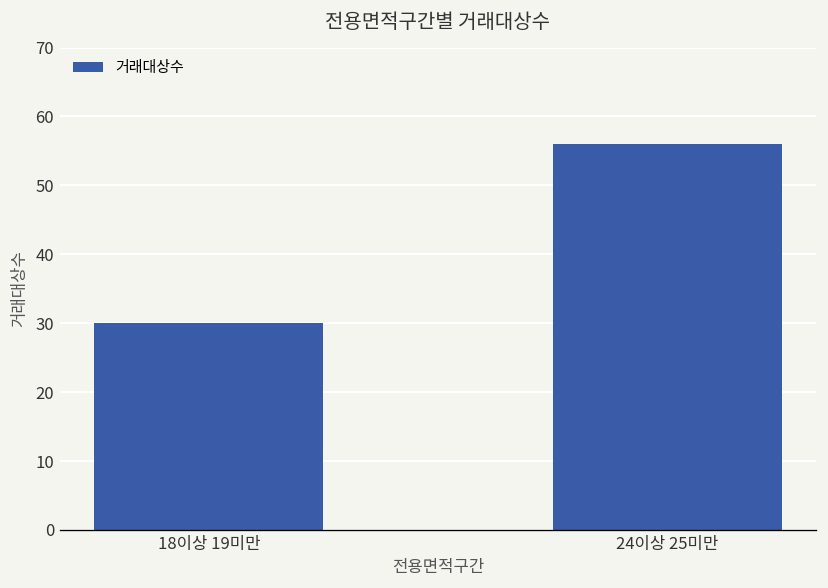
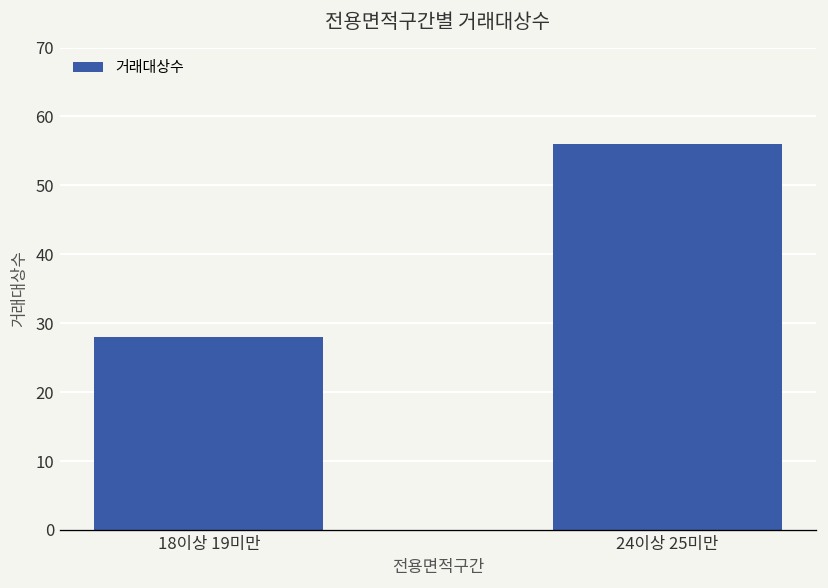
  {
-   "18이상 19미만": 30,
+   "18이상 19미만": 28,
    "24이상 25미만": 56
  }
